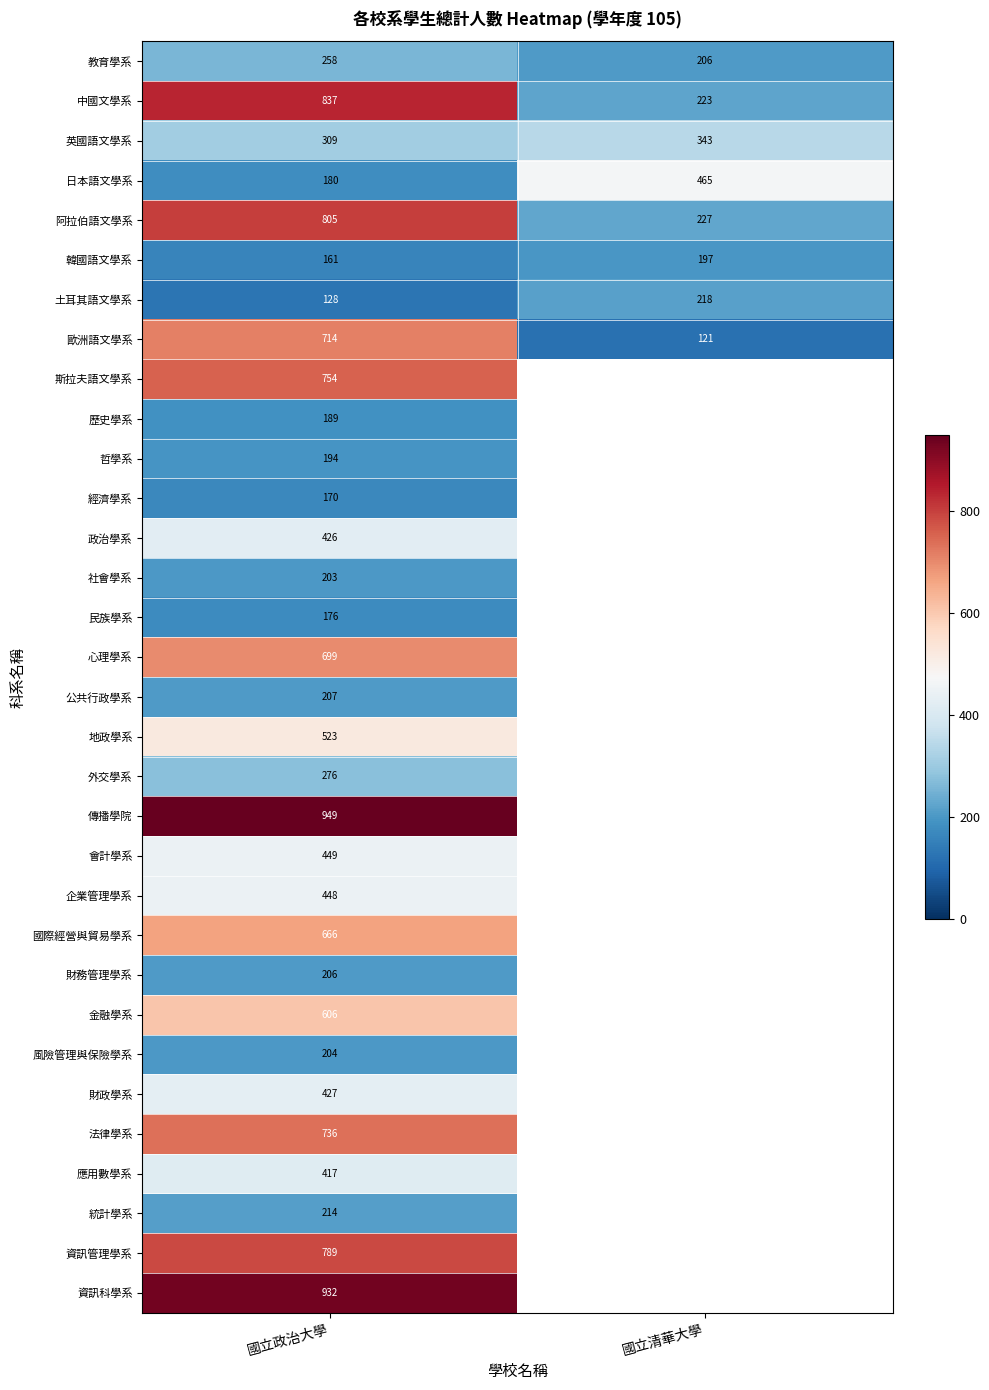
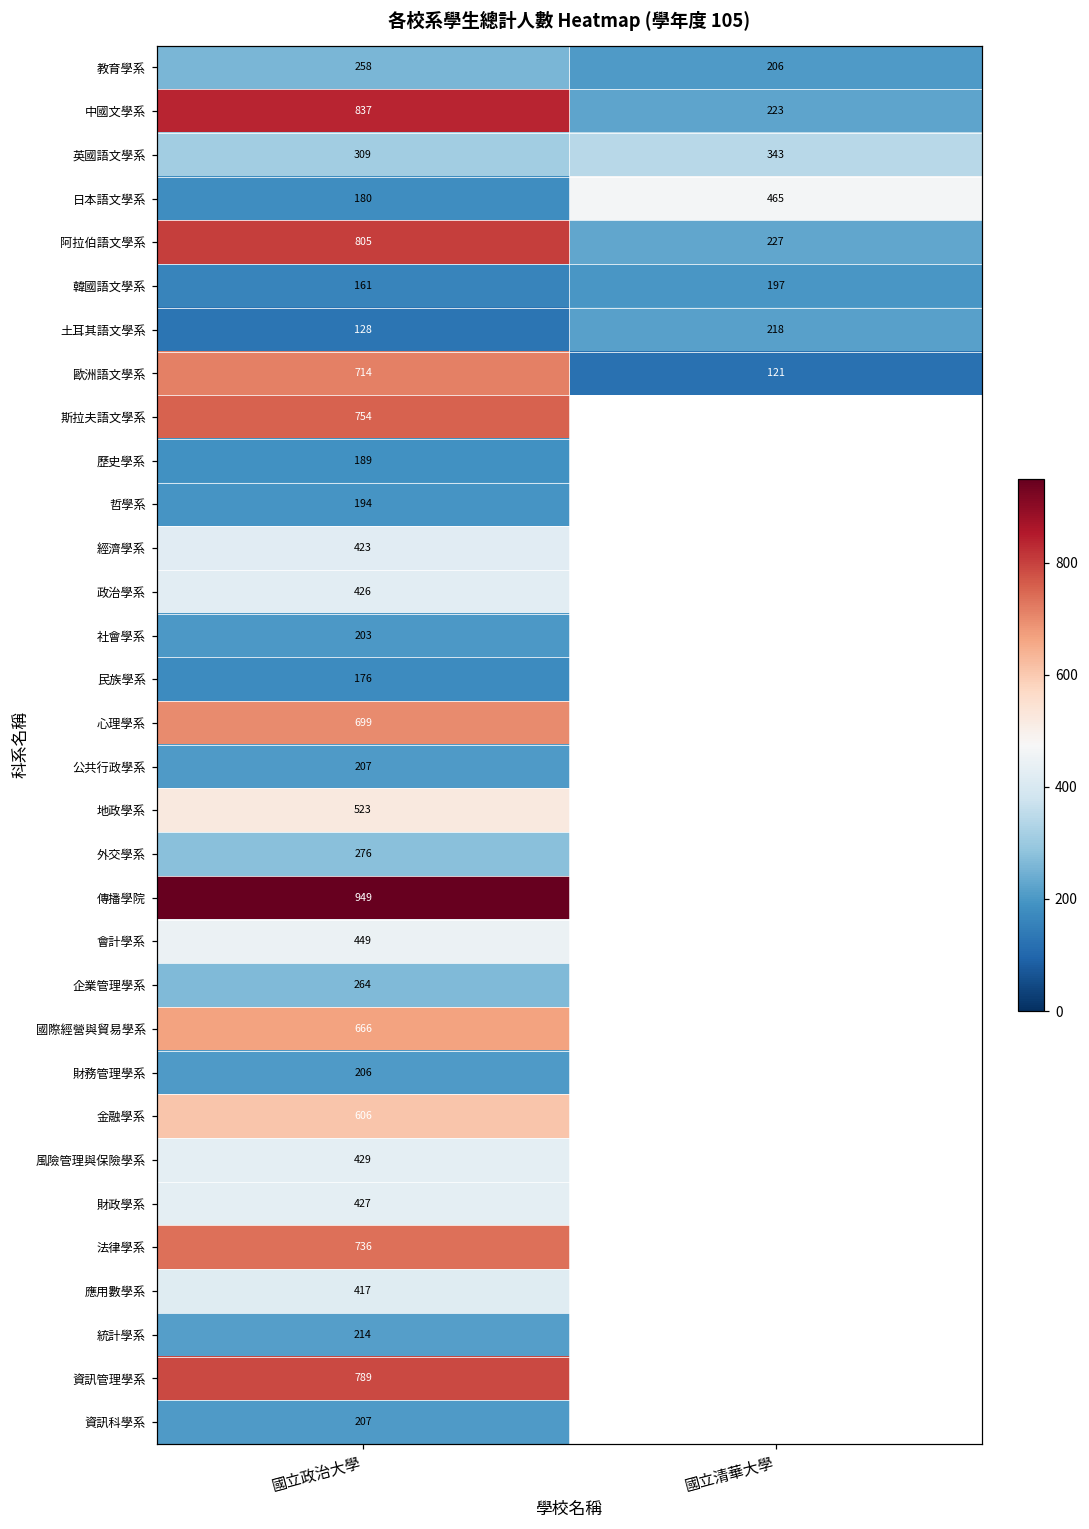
  {
    "教育學系": {
      "國立政治大學": 258,
      "國立清華大學": 206
    },
    "中國文學系": {
      "國立政治大學": 837,
      "國立清華大學": 223
    },
    "英國語文學系": {
      "國立政治大學": 309,
      "國立清華大學": 343
    },
    "日本語文學系": {
      "國立政治大學": 180,
      "國立清華大學": 465
    },
    "阿拉伯語文學系": {
      "國立政治大學": 805,
      "國立清華大學": 227
    },
    "韓國語文學系": {
      "國立政治大學": 161,
      "國立清華大學": 197
    },
    "土耳其語文學系": {
      "國立政治大學": 128,
      "國立清華大學": 218
    },
    "歐洲語文學系": {
      "國立政治大學": 714,
      "國立清華大學": 121
    },
    "斯拉夫語文學系": {
      "國立政治大學": 754
    },
    "歷史學系": {
      "國立政治大學": 189
    },
    "哲學系": {
      "國立政治大學": 194
    },
    "經濟學系": {
-     "國立政治大學": 170
+     "國立政治大學": 423
    },
    "政治學系": {
      "國立政治大學": 426
    },
    "社會學系": {
      "國立政治大學": 203
    },
    "民族學系": {
      "國立政治大學": 176
    },
    "心理學系": {
      "國立政治大學": 699
    },
    "公共行政學系": {
      "國立政治大學": 207
    },
    "地政學系": {
      "國立政治大學": 523
    },
    "外交學系": {
      "國立政治大學": 276
    },
    "傳播學院": {
      "國立政治大學": 949
    },
    "會計學系": {
      "國立政治大學": 449
    },
    "企業管理學系": {
-     "國立政治大學": 448
+     "國立政治大學": 264
    },
    "國際經營與貿易學系": {
      "國立政治大學": 666
    },
    "財務管理學系": {
      "國立政治大學": 206
    },
    "金融學系": {
      "國立政治大學": 606
    },
    "風險管理與保險學系": {
-     "國立政治大學": 204
+     "國立政治大學": 429
    },
    "財政學系": {
      "國立政治大學": 427
    },
    "法律學系": {
      "國立政治大學": 736
    },
    "應用數學系": {
      "國立政治大學": 417
    },
    "統計學系": {
      "國立政治大學": 214
    },
    "資訊管理學系": {
      "國立政治大學": 789
    },
    "資訊科學系": {
-     "國立政治大學": 932
+     "國立政治大學": 207
    }
  }
